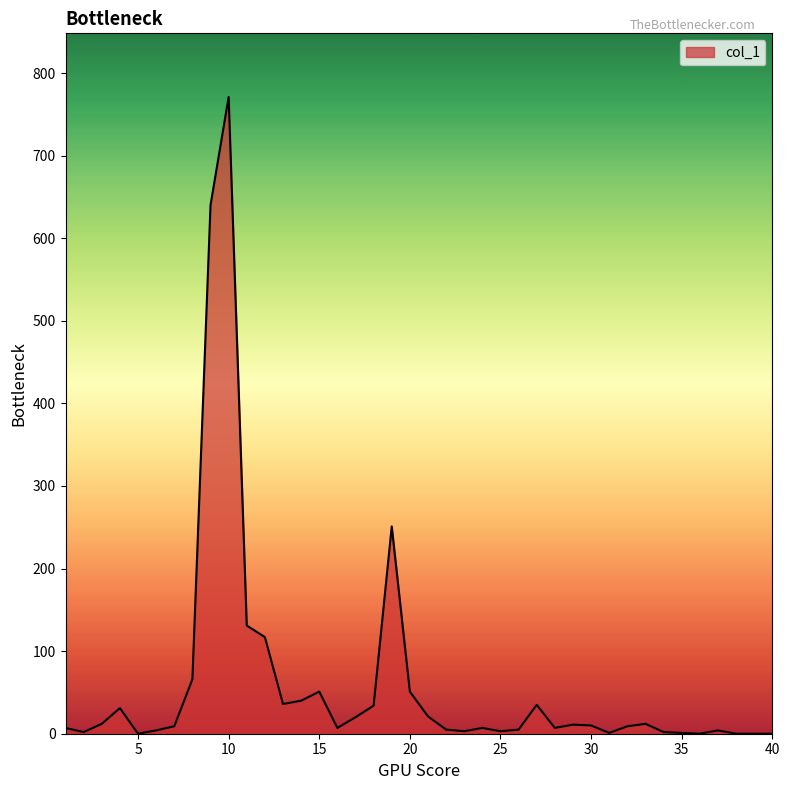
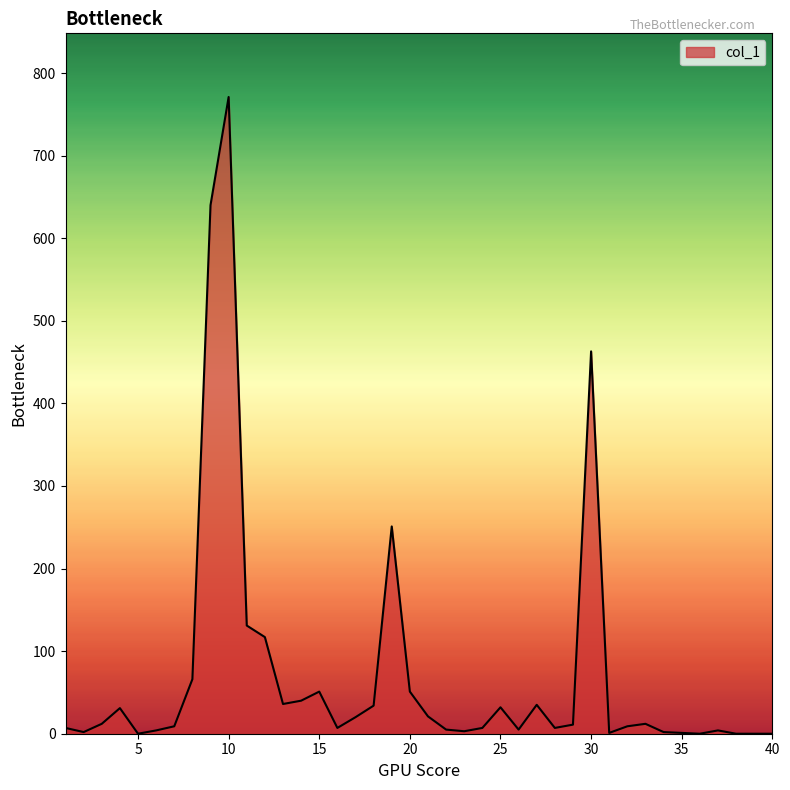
  {
    "5": 0,
    "10": 770,
    "15": 50,
    "20": 50,
-   "25": 0,
-   "30": 10,
+   "25": 30,
+   "30": 460,
    "35": 0,
    "40": 0
  }
